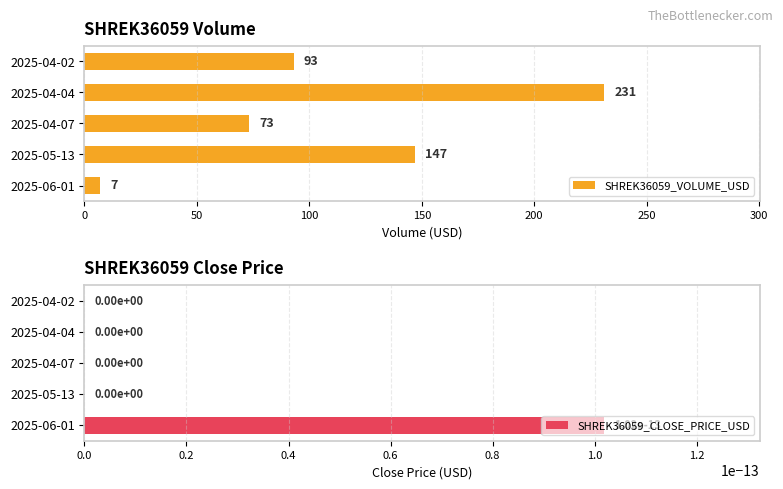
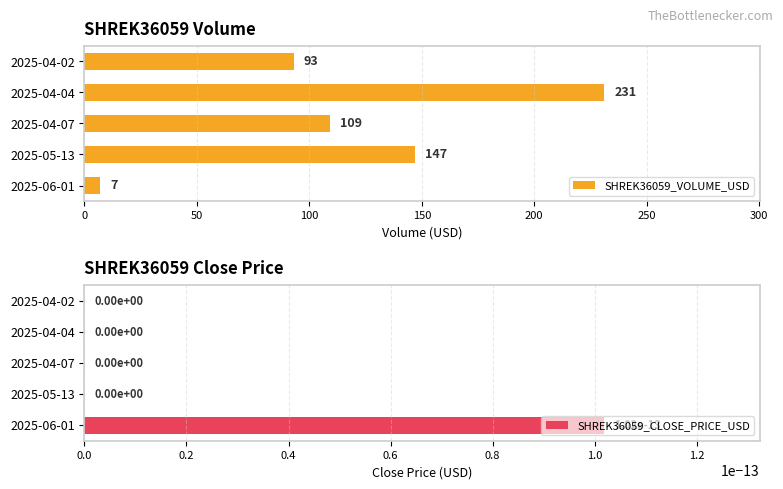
  {
    "SHREK36059 Volume": {
      "2025-04-02": "93",
      "2025-04-04": "231",
-     "2025-04-07": "73",
+     "2025-04-07": "109",
      "2025-05-13": "147",
      "2025-06-01": "7"
    },
    "SHREK36059 Close Price": {
      "2025-04-02": "0.00e+00",
      "2025-04-04": "0.00e+00",
      "2025-04-07": "0.00e+00",
      "2025-05-13": "0.00e+00"
    }
  }
